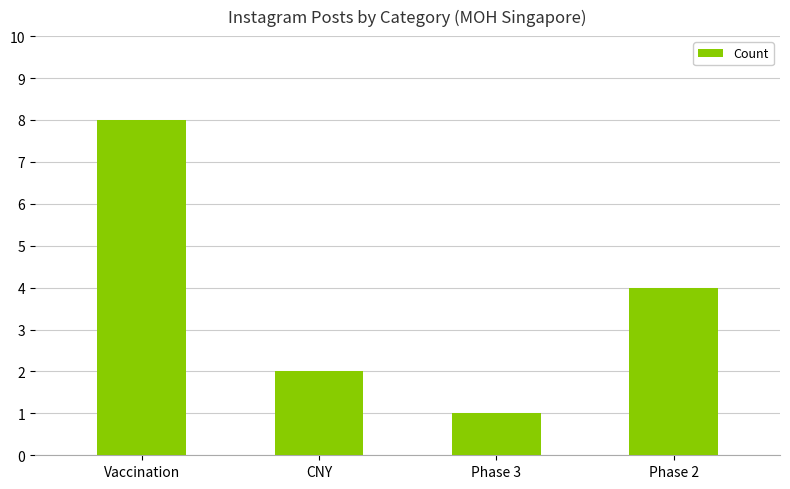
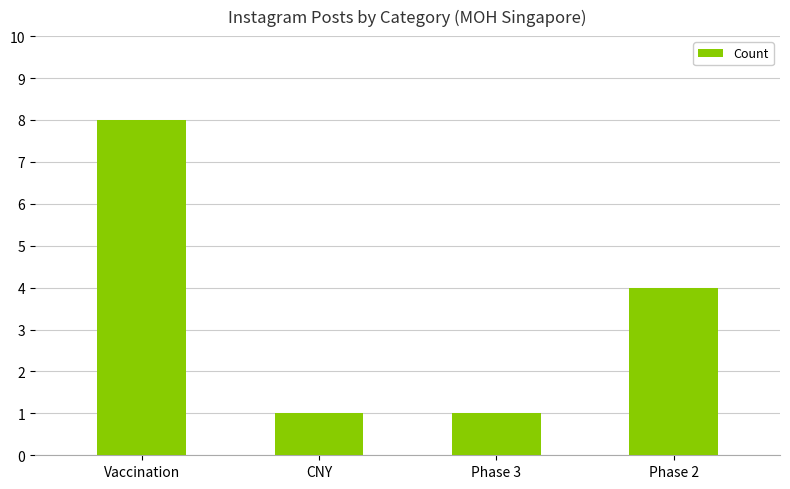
  {
    "Vaccination": 8,
-   "CNY": 2,
+   "CNY": 1,
    "Phase 3": 1,
    "Phase 2": 4
  }
